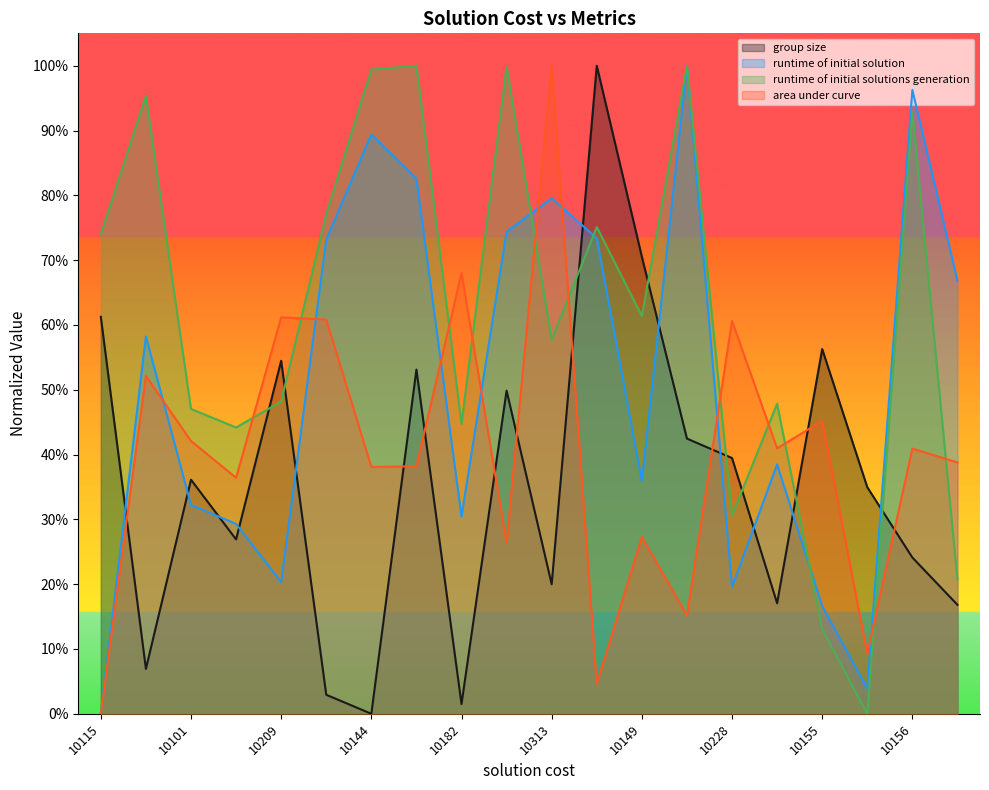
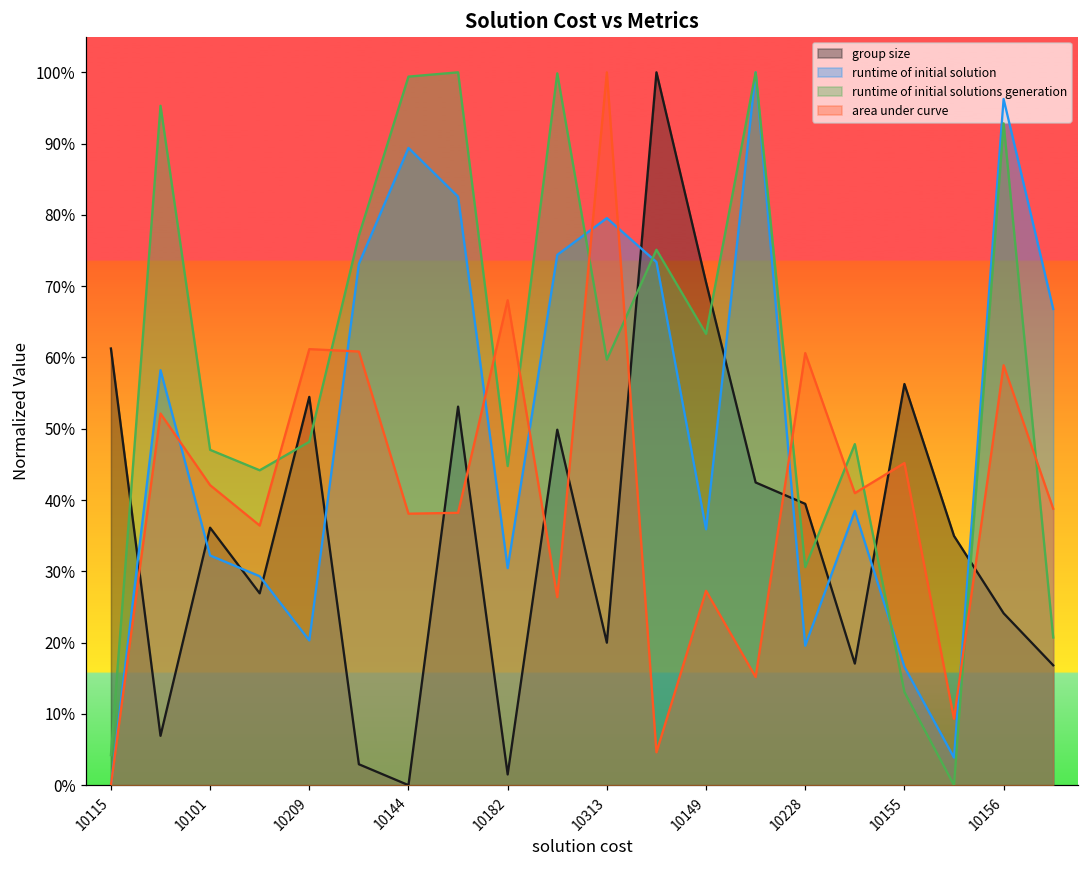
  {
    "group size": {
      "10115": "61%",
      "10101": "36%",
      "10209": "54%",
      "10144": "0%",
      "10182": "2%",
      "10313": "20%",
      "10149": "71%",
      "10228": "39%",
      "10155": "56%",
      "10156": "24%"
    },
    "runtime of initial solution": {
      "10101": "32%",
      "10209": "20%",
      "10144": "89%",
      "10182": "30%",
      "10313": "80%",
      "10149": "36%",
      "10228": "20%",
      "10155": "17%"
    },
    "runtime of initial solutions generation": {
-     "10115": "74%",
+     "10115": "4%",
      "10101": "47%",
      "10209": "48%",
      "10144": "99%",
      "10182": "45%",
-     "10313": "58%",
-     "10149": "61%",
+     "10313": "60%",
+     "10149": "63%",
      "10228": "31%",
      "10155": "13%",
      "10156": "93%"
    },
    "area under curve": {
      "10101": "42%",
      "10209": "61%",
      "10144": "38%",
      "10182": "68%",
      "10313": "100%",
      "10149": "27%",
      "10228": "61%",
      "10155": "45%",
-     "10156": "41%"
+     "10156": "59%"
    }
  }
